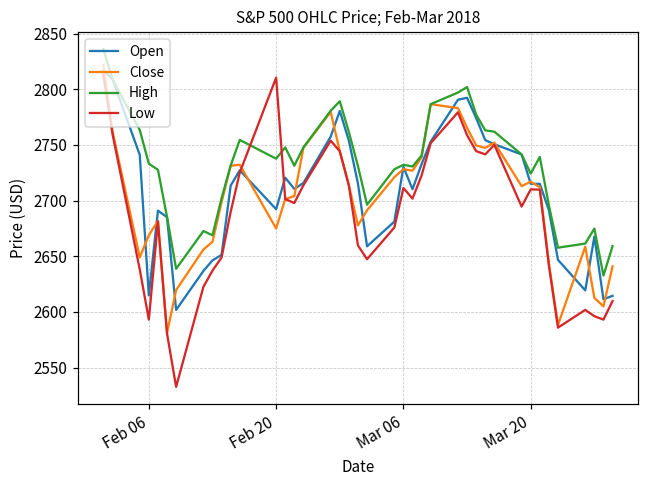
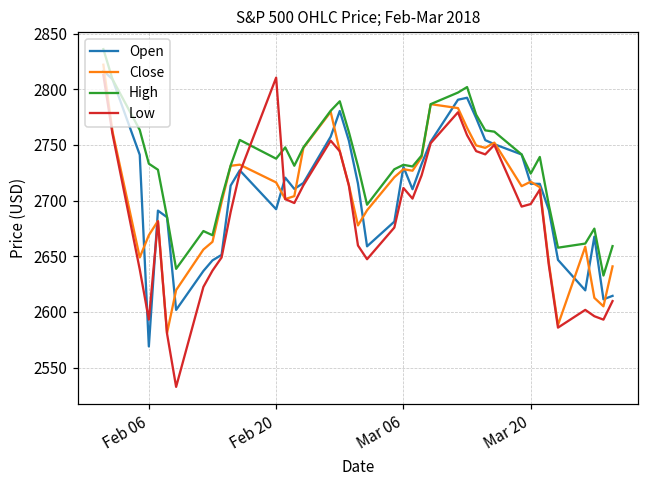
  {
    "Open": {
-     "Feb 06": 2615,
+     "Feb 06": 2569,
      "Feb 20": 2692
    },
    "Close": {
      "Feb 06": 2669,
-     "Feb 20": 2675
+     "Feb 20": 2716
    },
    "High": {
      "Feb 06": 2733,
      "Feb 20": 2738,
      "Mar 20": 2724
    },
    "Low": {
      "Feb 06": 2593,
      "Feb 20": 2810,
      "Mar 06": 2711,
-     "Mar 20": 2710
+     "Mar 20": 2697
    }
  }
